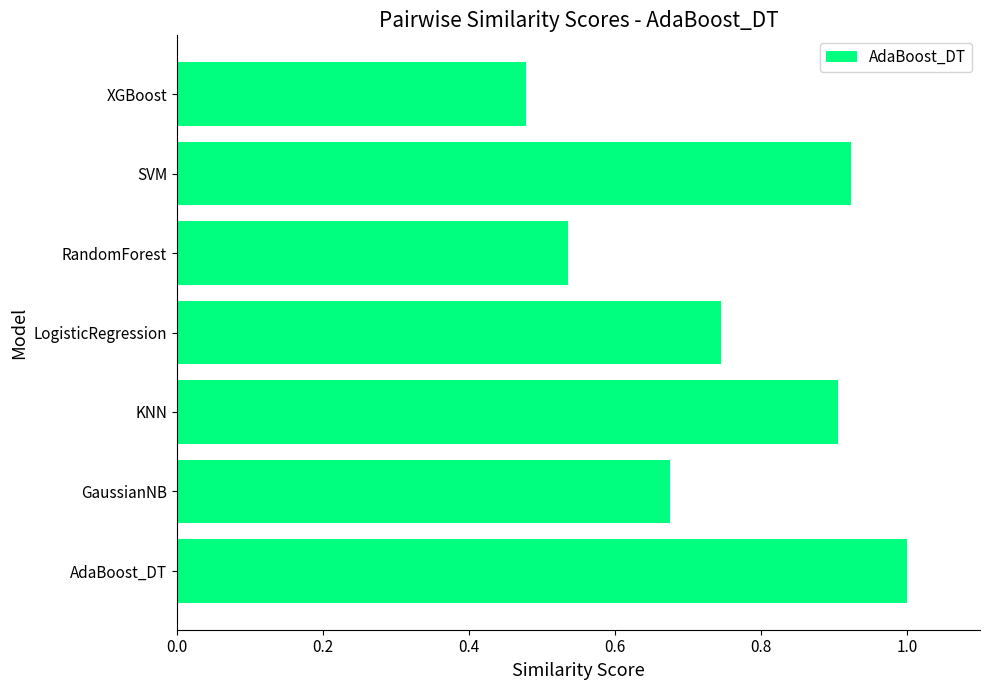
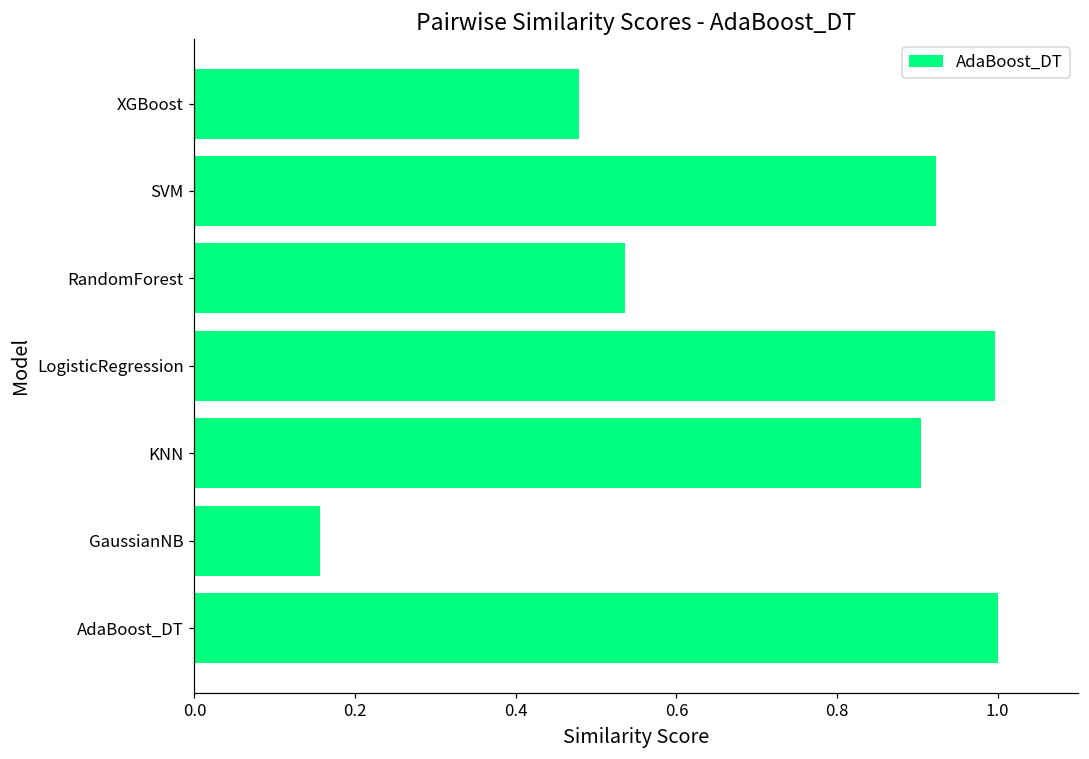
  {
    "XGBoost": 0.48,
    "SVM": 0.92,
    "RandomForest": 0.54,
-   "LogisticRegression": 0.74,
+   "LogisticRegression": 1.00,
    "KNN": 0.91,
-   "GaussianNB": 0.68,
+   "GaussianNB": 0.16,
    "AdaBoost_DT": 1.00
  }
